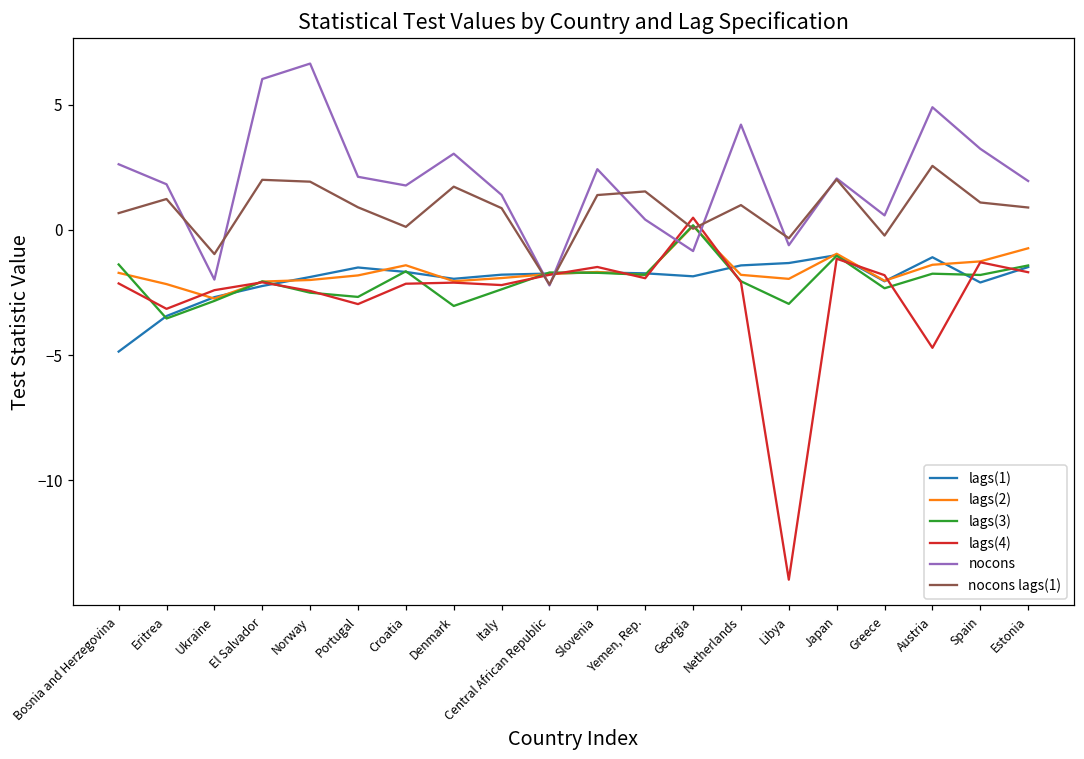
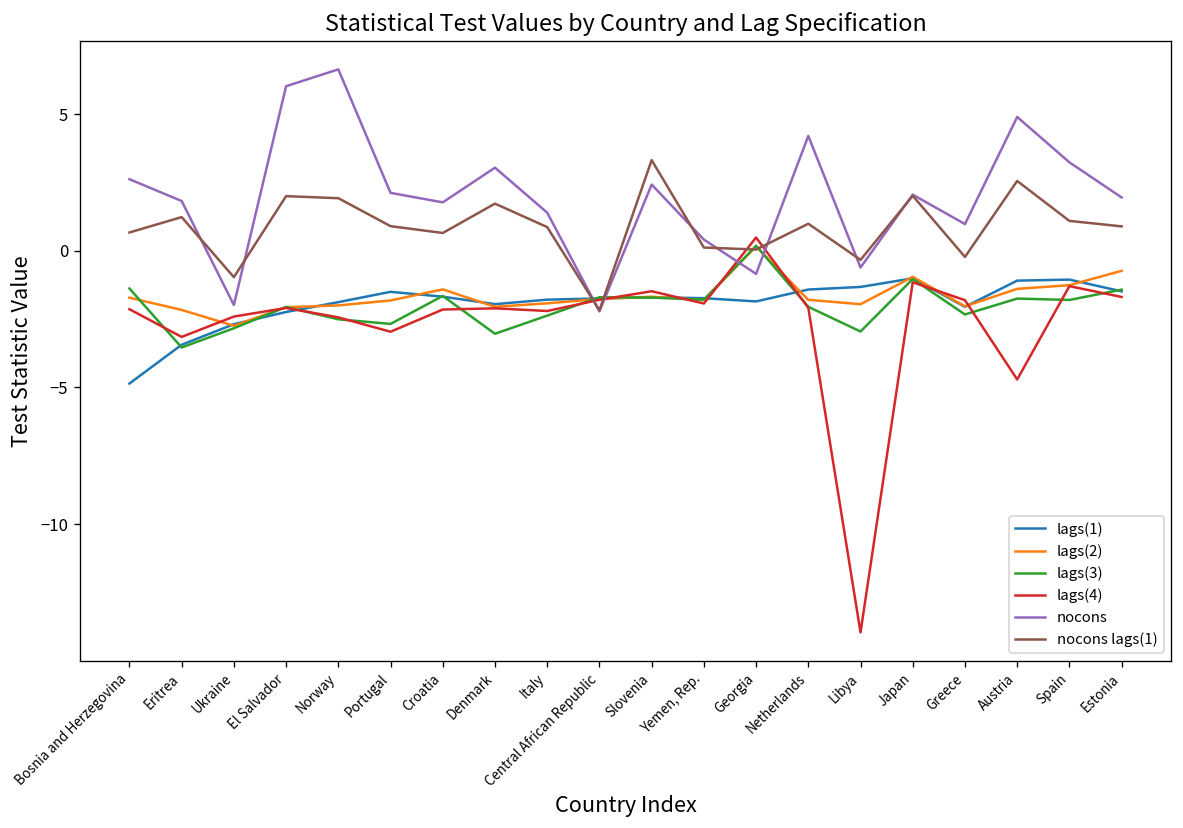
  {
    "lags(1)": {
      "Bosnia and Herzegovina": -4.9,
      "El Salvador": -2.2,
      "Norway": -1.9,
      "Portugal": -1.5,
      "Italy": -1.8,
      "Georgia": -1.9,
      "Netherlands": -1.4,
      "Libya": -1.3,
      "Austria": -1.1,
-     "Spain": -2.1
+     "Spain": -1.1
    },
    "lags(2)": {
      "Bosnia and Herzegovina": -1.7,
      "Eritrea": -2.2,
      "Norway": -2.0,
      "Portugal": -1.8,
      "Croatia": -1.4,
      "Italy": -1.9,
      "Netherlands": -1.8,
      "Libya": -2.0,
      "Austria": -1.4,
      "Estonia": -0.7
    },
    "lags(3)": {
      "Bosnia and Herzegovina": -1.4,
      "Portugal": -2.7,
      "Denmark": -3.0,
      "Italy": -2.4,
      "Libya": -3.0,
      "Greece": -2.3,
      "Austria": -1.7,
      "Spain": -1.8
    },
    "lags(4)": {
      "Bosnia and Herzegovina": -2.1,
      "Eritrea": -3.2,
      "Ukraine": -2.4,
      "Portugal": -3.0,
      "Croatia": -2.2,
      "Italy": -2.2,
      "Slovenia": -1.5,
      "Yemen, Rep.": -1.9,
      "Georgia": 0.5,
      "Libya": -14.0,
      "Japan": -1.2,
      "Greece": -1.8,
      "Austria": -4.7,
      "Estonia": -1.7
    },
    "nocons": {
      "Bosnia and Herzegovina": 2.6,
      "Eritrea": 1.8,
      "Ukraine": -2.0,
      "El Salvador": 6.0,
      "Norway": 6.6,
      "Portugal": 2.1,
      "Croatia": 1.8,
      "Denmark": 3.0,
      "Italy": 1.4,
      "Slovenia": 2.4,
      "Yemen, Rep.": 0.4,
      "Georgia": -0.8,
      "Netherlands": 4.2,
      "Libya": -0.6,
-     "Greece": 0.6,
+     "Greece": 1.0,
      "Austria": 4.9,
      "Spain": 3.2,
      "Estonia": 1.9
    },
    "nocons lags(1)": {
      "Bosnia and Herzegovina": 0.7,
      "Eritrea": 1.2,
      "Ukraine": -1.0,
      "El Salvador": 2.0,
      "Norway": 1.9,
      "Portugal": 0.9,
-     "Croatia": 0.1,
+     "Croatia": 0.6,
      "Denmark": 1.7,
      "Italy": 0.9,
-     "Slovenia": 1.4,
-     "Yemen, Rep.": 1.5,
+     "Slovenia": 3.3,
+     "Yemen, Rep.": 0.1,
      "Netherlands": 1.0,
      "Libya": -0.3,
      "Greece": -0.2,
      "Austria": 2.6,
      "Spain": 1.1,
      "Estonia": 0.9
    }
  }
